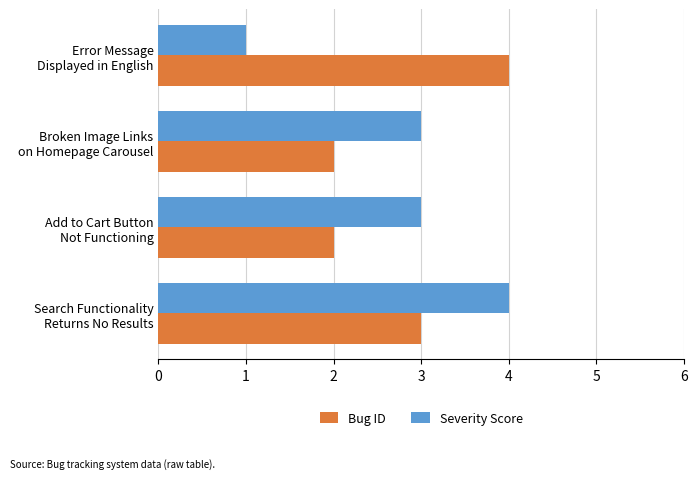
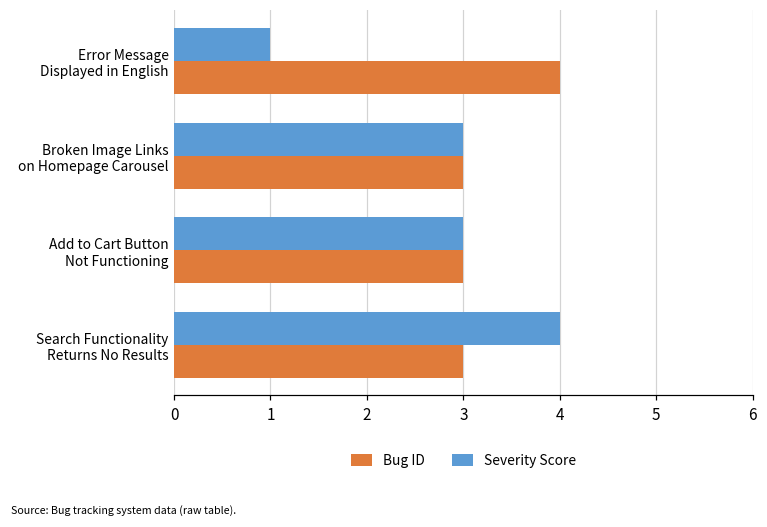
  {
    "Bug ID": {
      "Error Message Displayed in English": 4,
-     "Broken Image Links on Homepage Carousel": 2,
-     "Add to Cart Button Not Functioning": 2,
+     "Broken Image Links on Homepage Carousel": 3,
+     "Add to Cart Button Not Functioning": 3,
      "Search Functionality Returns No Results": 3
    },
    "Severity Score": {
      "Error Message Displayed in English": 1,
      "Broken Image Links on Homepage Carousel": 3,
      "Add to Cart Button Not Functioning": 3,
      "Search Functionality Returns No Results": 4
    }
  }
